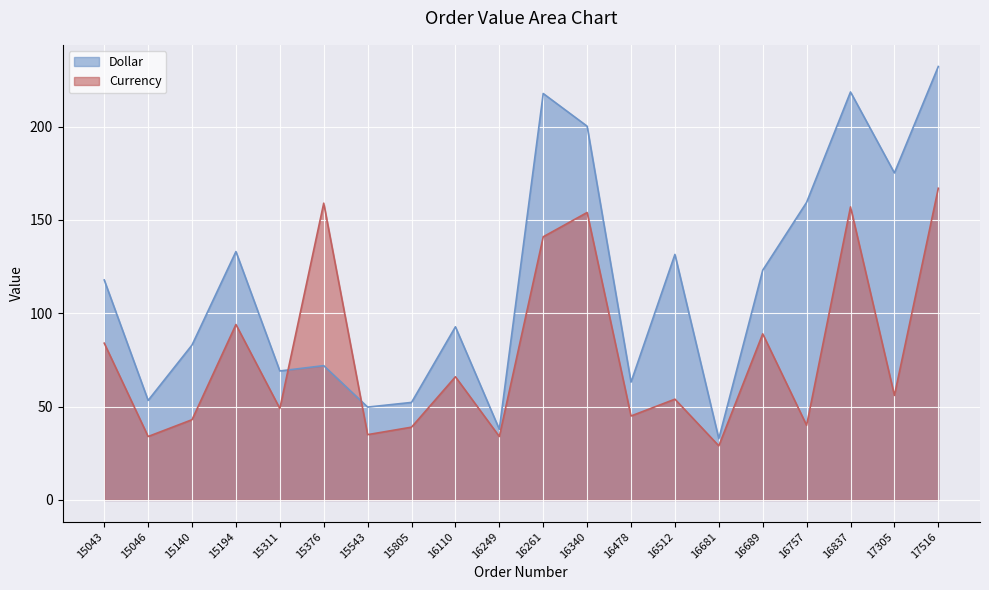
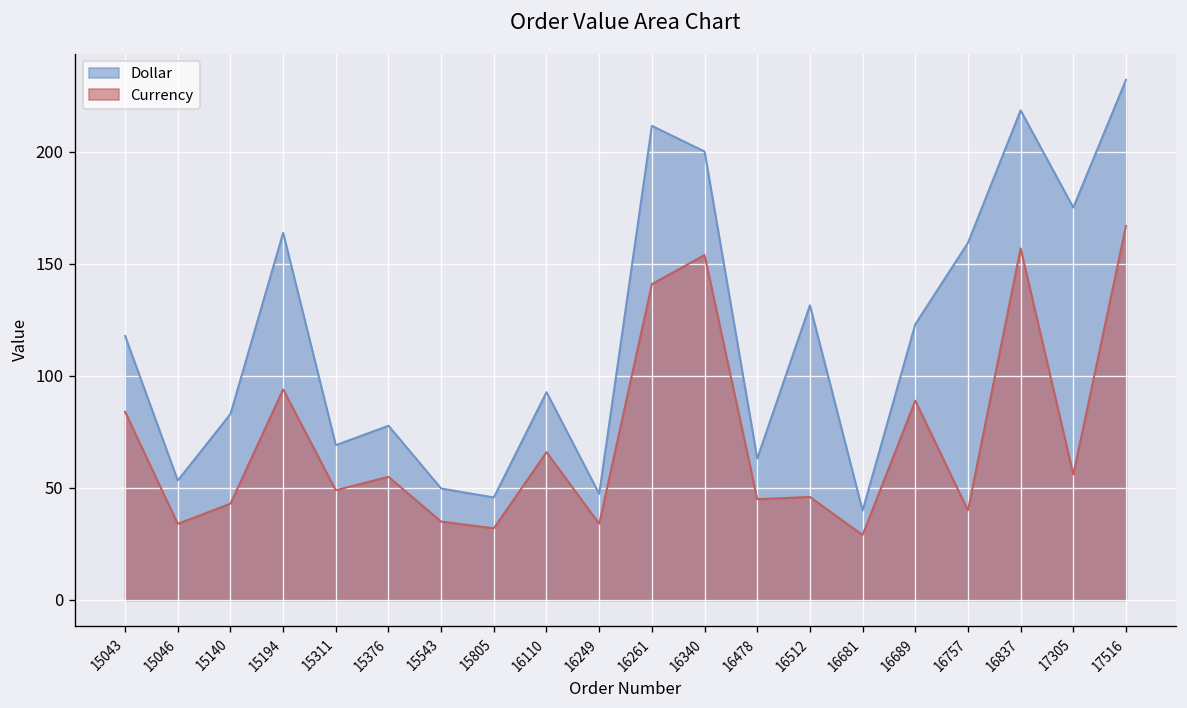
  {
    "Dollar": {
      "15043": 118,
      "15046": 53,
      "15140": 83,
-     "15194": 133,
+     "15194": 164,
      "15311": 69,
-     "15376": 72,
+     "15376": 78,
      "15543": 50,
-     "15805": 52,
+     "15805": 46,
      "16110": 93,
-     "16249": 38,
-     "16261": 218,
+     "16249": 47,
+     "16261": 212,
      "16340": 200,
      "16478": 63,
      "16512": 132,
-     "16681": 33,
+     "16681": 40,
      "16689": 123,
      "16757": 159,
      "16837": 219,
      "17305": 175,
      "17516": 232
    },
    "Currency": {
      "15043": 84,
      "15046": 34,
      "15140": 43,
      "15194": 94,
      "15311": 49,
-     "15376": 159,
+     "15376": 55,
      "15543": 35,
-     "15805": 39,
+     "15805": 32,
      "16110": 66,
      "16249": 34,
      "16261": 141,
      "16340": 154,
      "16478": 45,
-     "16512": 54,
+     "16512": 46,
      "16681": 29,
      "16689": 89,
      "16757": 40,
      "16837": 157,
      "17305": 56,
      "17516": 167
    }
  }
